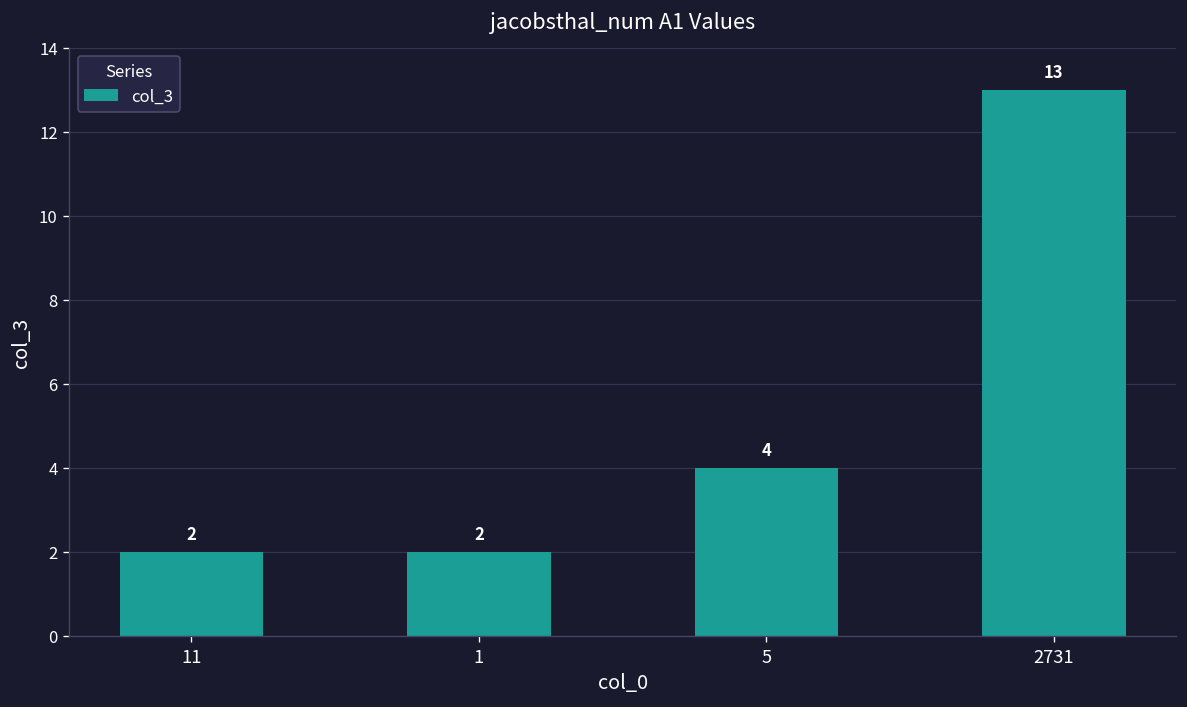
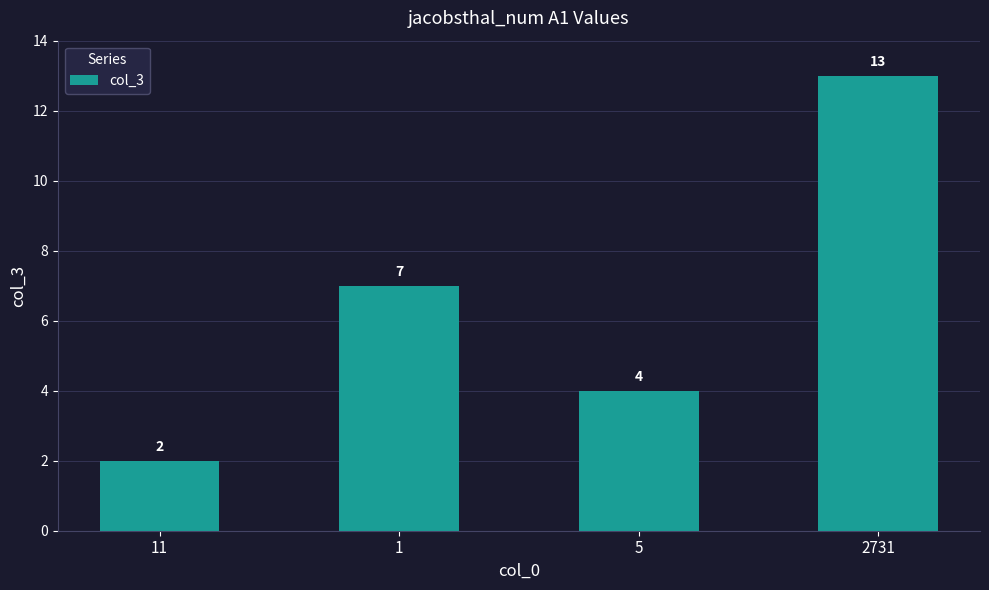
  {
    "11": 2,
-   "1": 2,
+   "1": 7,
    "5": 4,
    "2731": 13
  }
